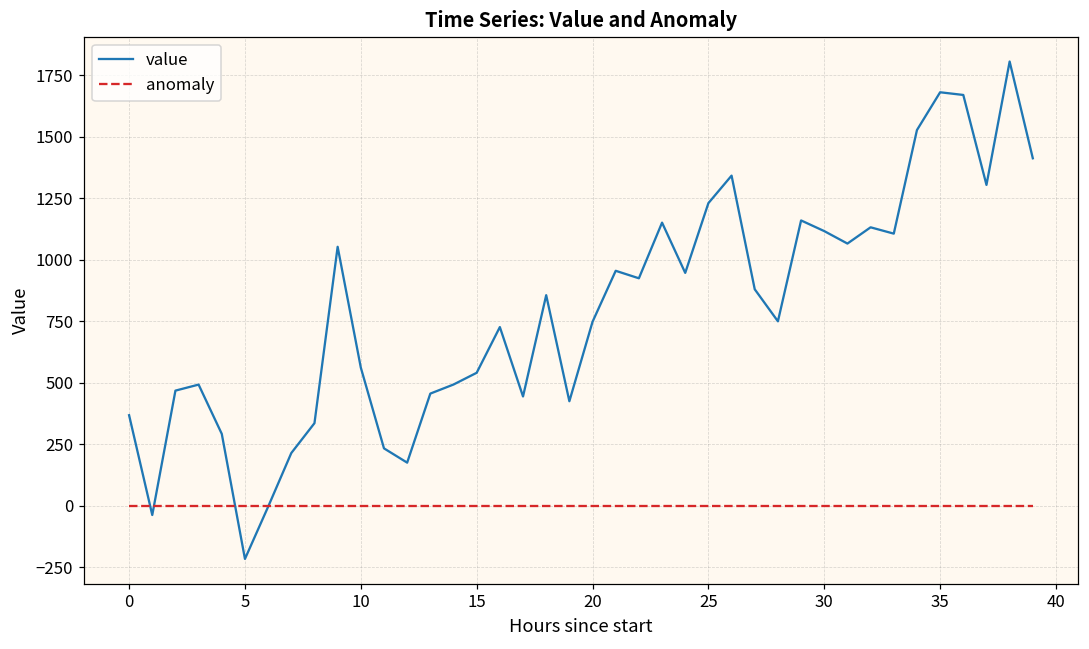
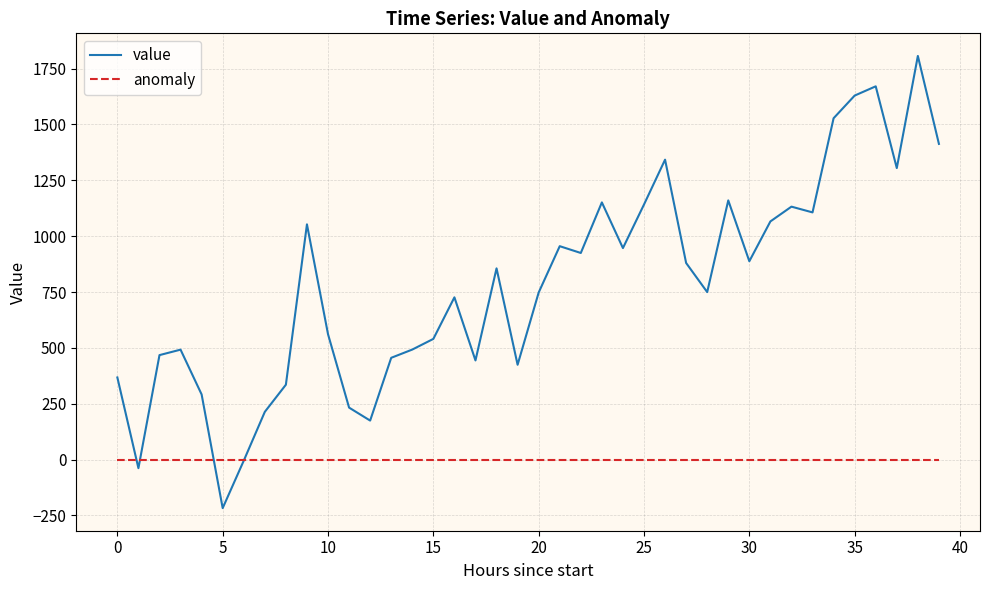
  {
    "value": {
      "0": 370,
      "5": -220,
      "10": 560,
      "15": 540,
      "20": 750,
-     "25": 1230,
-     "30": 1120,
-     "35": 1680
+     "25": 1140,
+     "30": 890,
+     "35": 1630
    },
    "anomaly": {
      "0": 0,
      "5": 0,
      "10": 0,
      "15": 0,
      "20": 0,
      "25": 0,
      "30": 0,
      "35": 0
    }
  }
